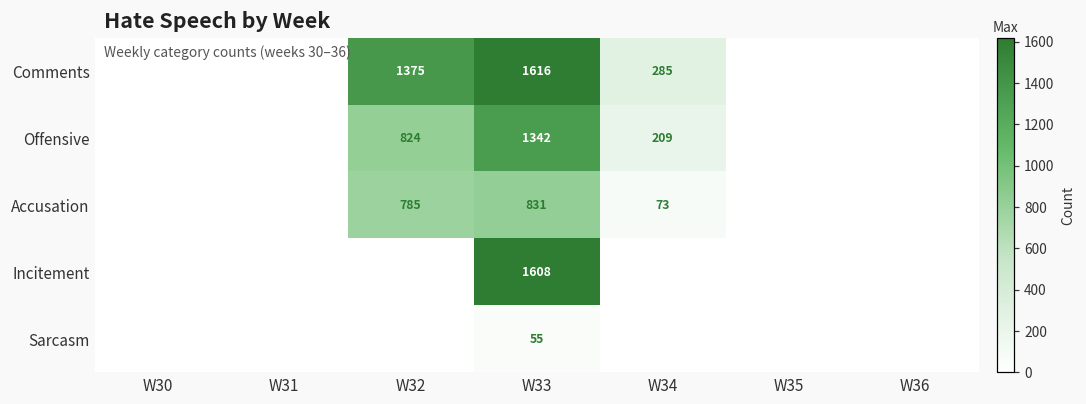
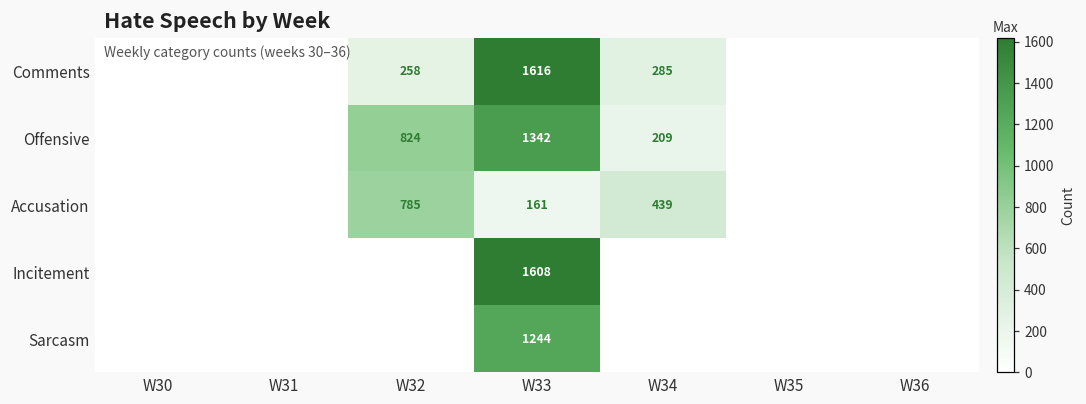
  {
    "Comments": {
-     "W32": 1375,
+     "W32": 258,
      "W33": 1616,
      "W34": 285
    },
    "Offensive": {
      "W32": 824,
      "W33": 1342,
      "W34": 209
    },
    "Accusation": {
      "W32": 785,
-     "W33": 831,
-     "W34": 73
+     "W33": 161,
+     "W34": 439
    },
    "Incitement": {
      "W33": 1608
    },
    "Sarcasm": {
-     "W33": 55
+     "W33": 1244
    }
  }
